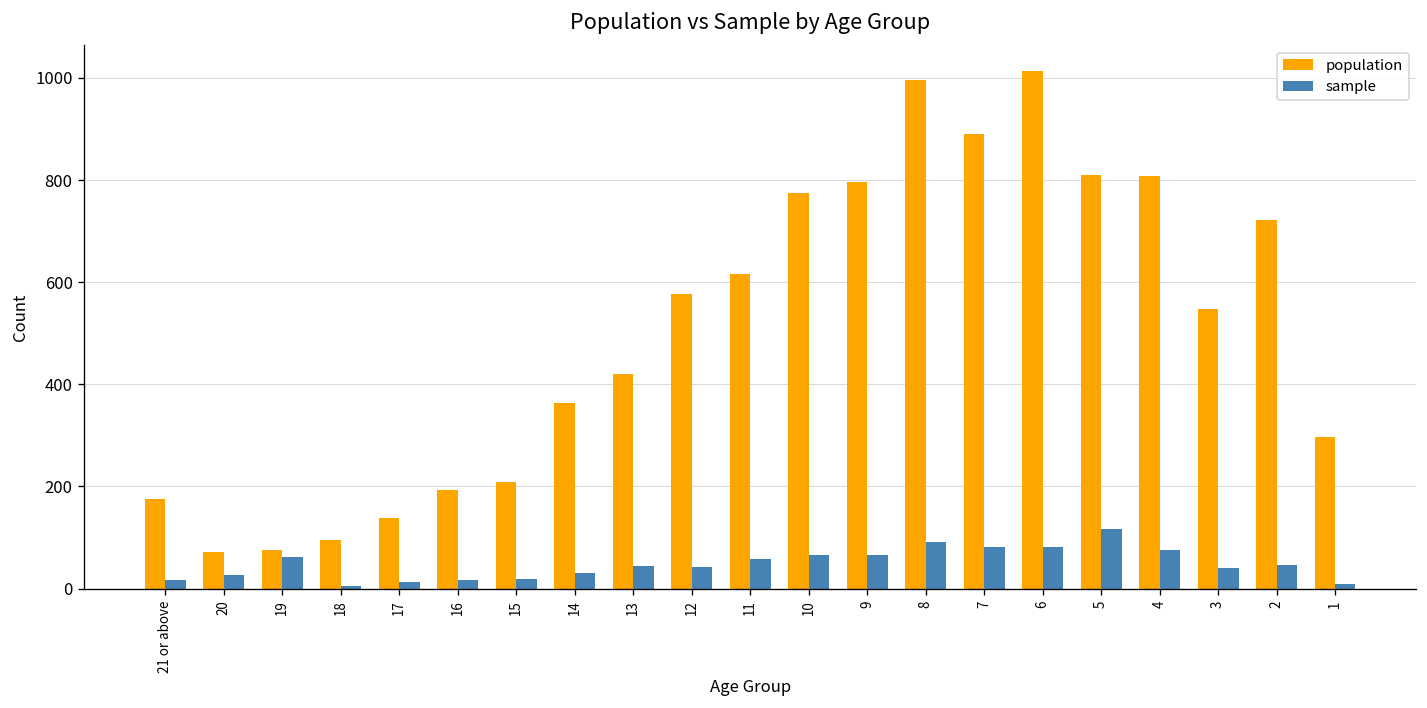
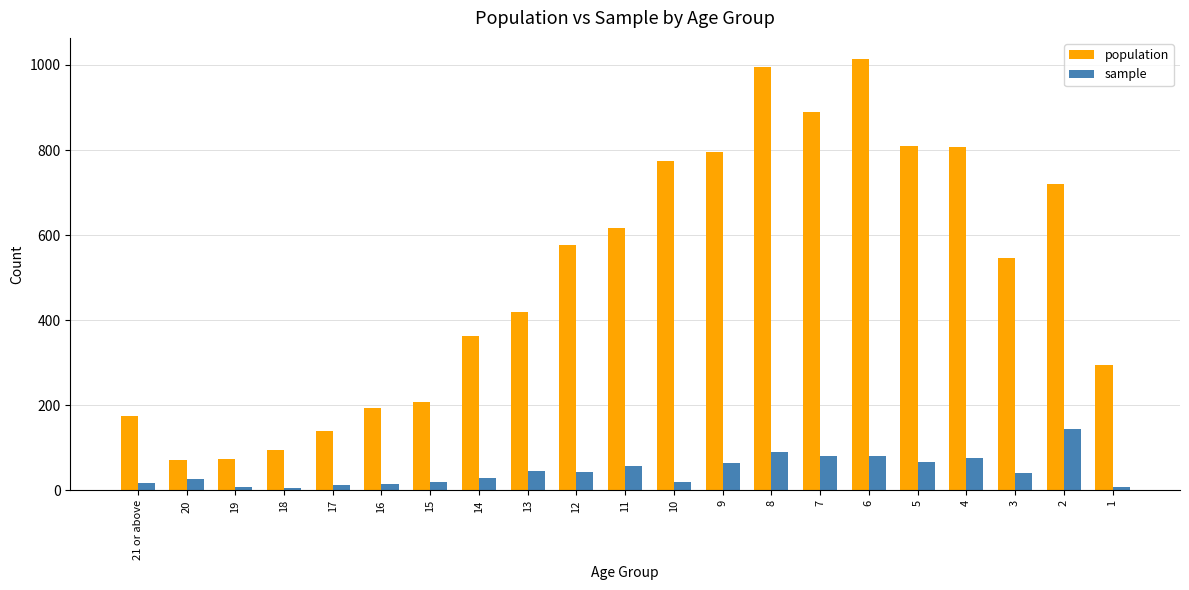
  {
    "population": {
      "21 or above": 180,
      "20": 70,
      "19": 80,
      "18": 100,
      "17": 140,
      "16": 190,
      "15": 210,
      "14": 360,
      "13": 420,
      "12": 580,
      "11": 620,
      "10": 780,
      "9": 800,
      "8": 1000,
      "7": 890,
      "6": 1010,
      "5": 810,
      "4": 810,
      "3": 550,
      "2": 720,
      "1": 300
    },
    "sample": {
      "21 or above": 20,
      "20": 30,
-     "19": 60,
+     "19": 10,
      "17": 10,
      "16": 20,
      "15": 20,
      "14": 30,
      "13": 50,
      "12": 40,
      "11": 60,
-     "10": 70,
+     "10": 20,
      "9": 70,
      "8": 90,
      "7": 80,
      "6": 80,
-     "5": 120,
+     "5": 70,
      "4": 80,
      "3": 40,
-     "2": 50,
+     "2": 150,
      "1": 10
    }
  }
